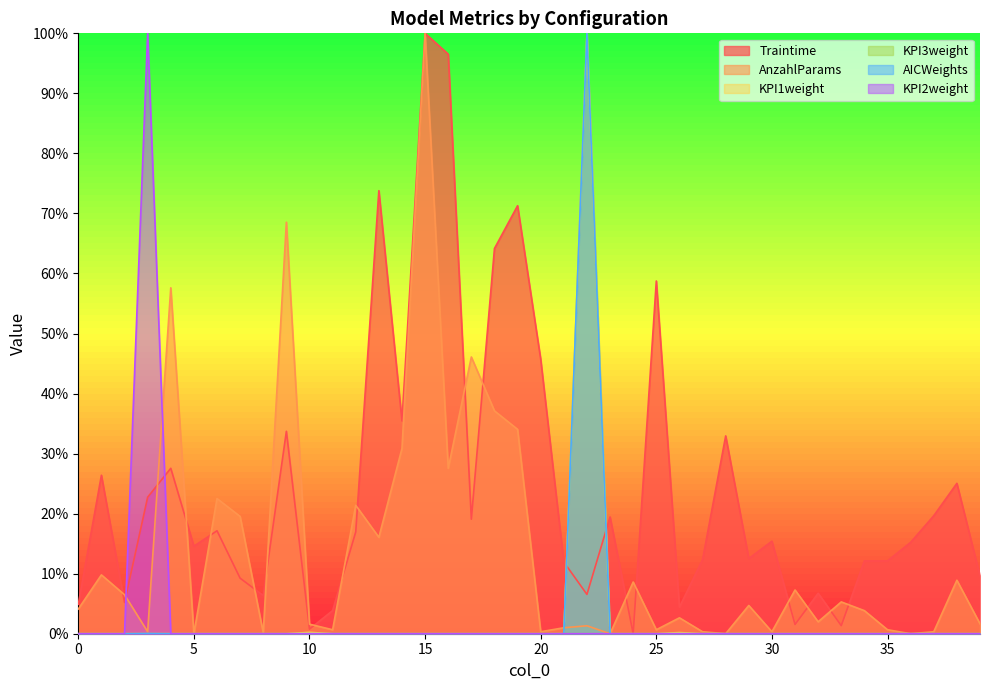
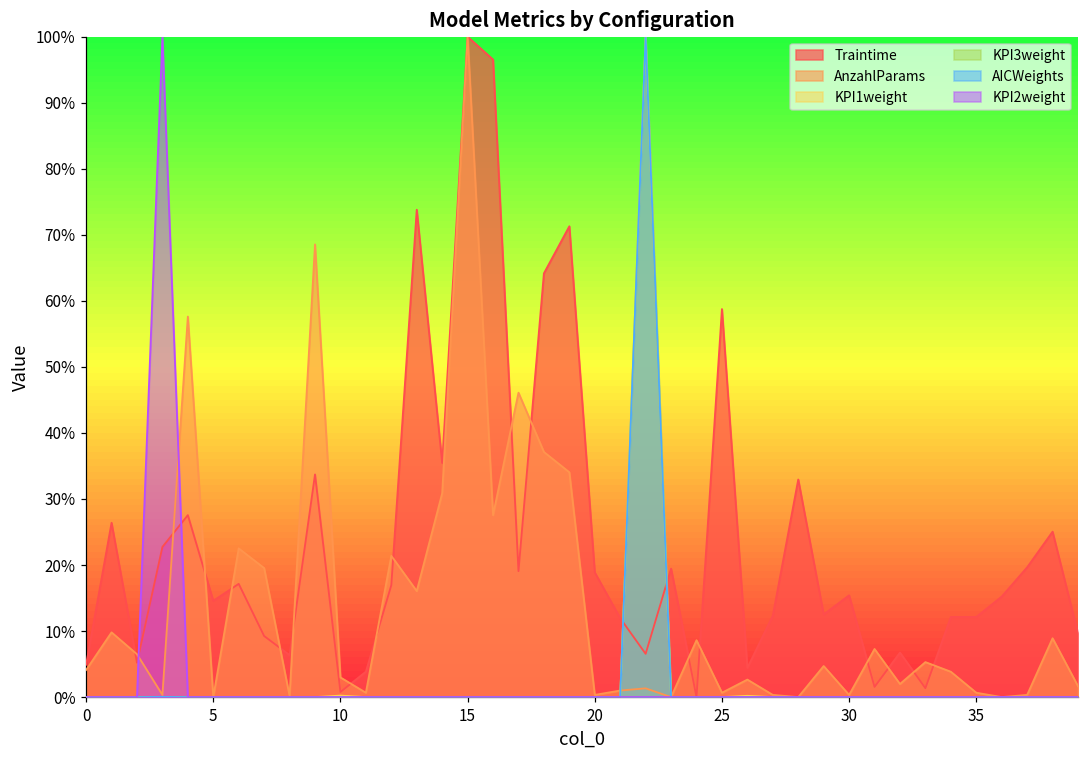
  {
    "Traintime": {
      "0": "5%",
      "5": "15%",
      "10": "1%",
-     "20": "46%",
+     "20": "19%",
      "25": "59%",
      "30": "15%",
      "35": "12%"
    },
    "AnzahlParams": {
      "0": "4%",
-     "10": "2%",
+     "10": "3%",
      "25": "1%",
      "35": "1%"
    }
  }
